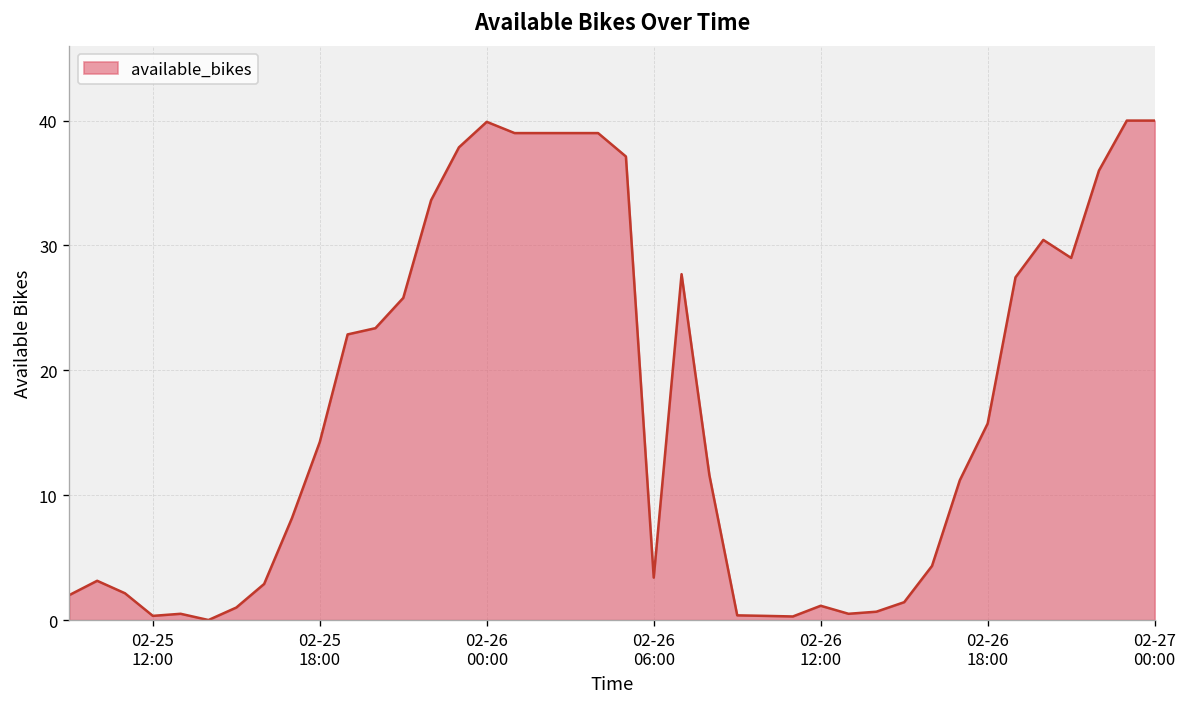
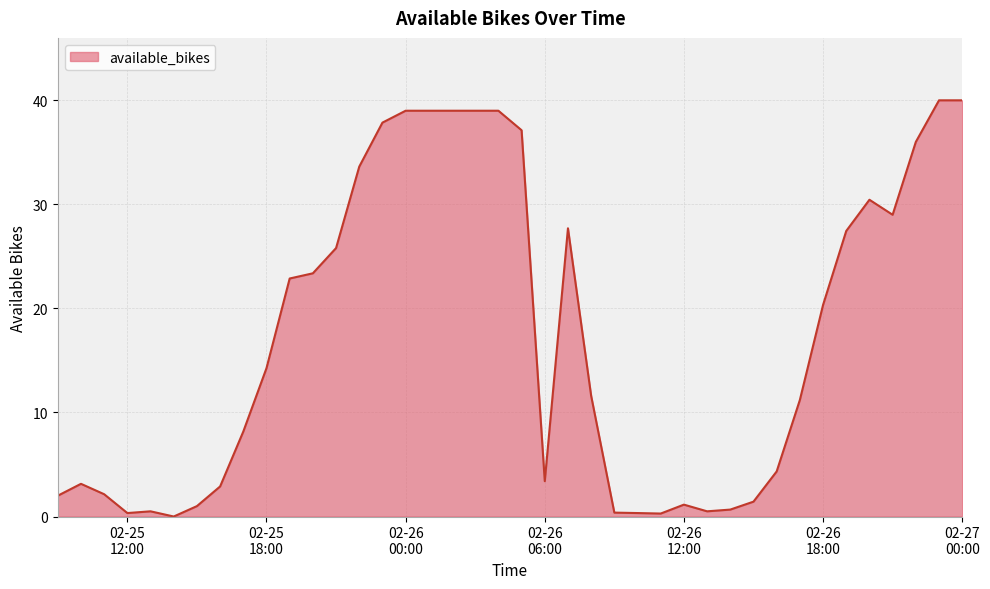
  {
    "02-25 12:00": 0.3,
    "02-25 18:00": 14.3,
-   "02-26 00:00": 39.9,
+   "02-26 00:00": 39.0,
    "02-26 06:00": 3.4,
    "02-26 12:00": 1.1,
-   "02-26 18:00": 15.7,
+   "02-26 18:00": 20.3,
    "02-27 00:00": 40.0
  }
